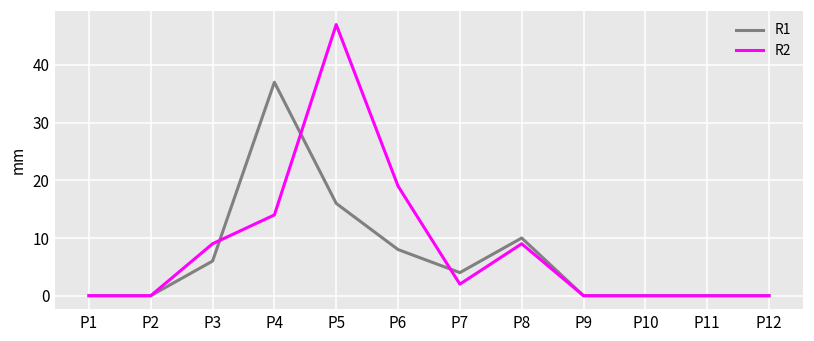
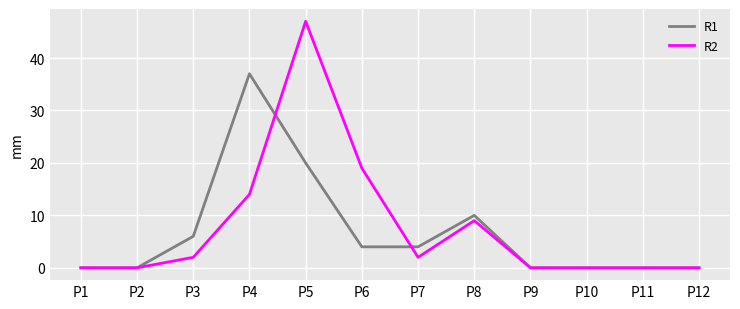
  {
    "R1": {
      "P3": 6,
      "P4": 37,
-     "P5": 16,
-     "P6": 8,
+     "P5": 20,
+     "P6": 4,
      "P7": 4,
      "P8": 10
    },
    "R2": {
-     "P3": 9,
+     "P3": 2,
      "P4": 14,
      "P5": 47,
      "P6": 19,
      "P7": 2,
      "P8": 9
    }
  }
